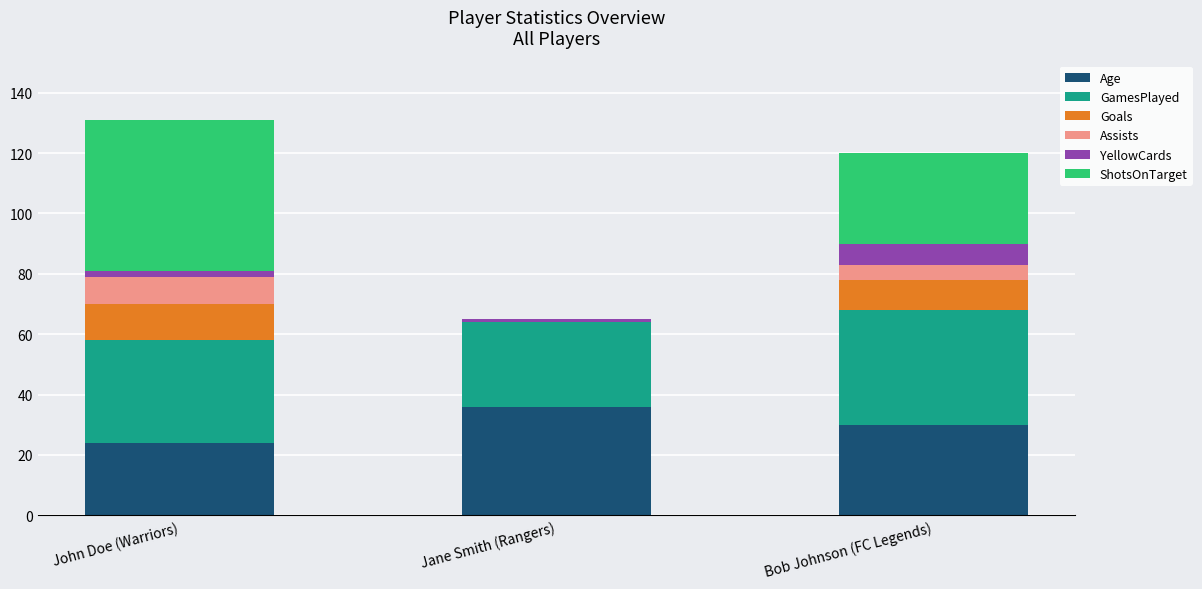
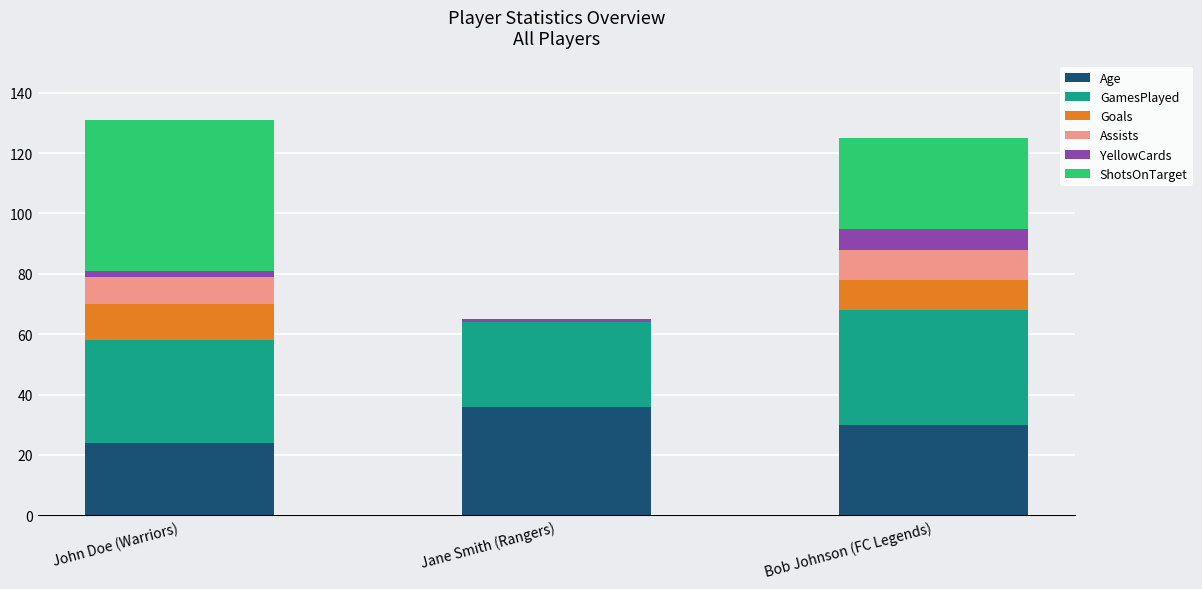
  {
    "Age": {
      "John Doe (Warriors)": 24,
      "Jane Smith (Rangers)": 36,
      "Bob Johnson (FC Legends)": 30
    },
    "Goals": {
      "John Doe (Warriors)": 12,
      "Jane Smith (Rangers)": 0,
      "Bob Johnson (FC Legends)": 10
    },
    "Assists": {
      "John Doe (Warriors)": 9,
      "Jane Smith (Rangers)": 0,
-     "Bob Johnson (FC Legends)": 5
+     "Bob Johnson (FC Legends)": 10
    },
    "YellowCards": {
      "John Doe (Warriors)": 2,
      "Jane Smith (Rangers)": 1,
      "Bob Johnson (FC Legends)": 7
    }
  }
